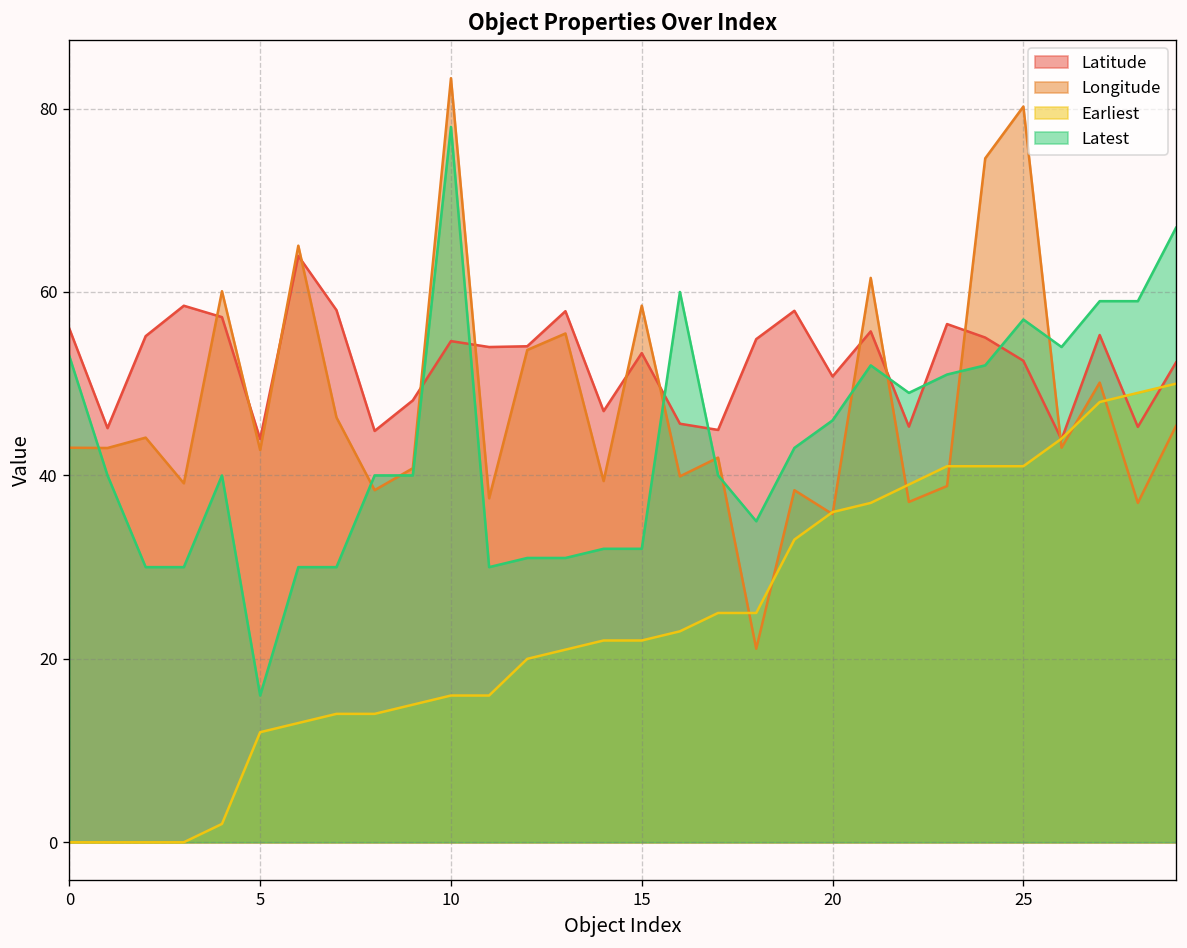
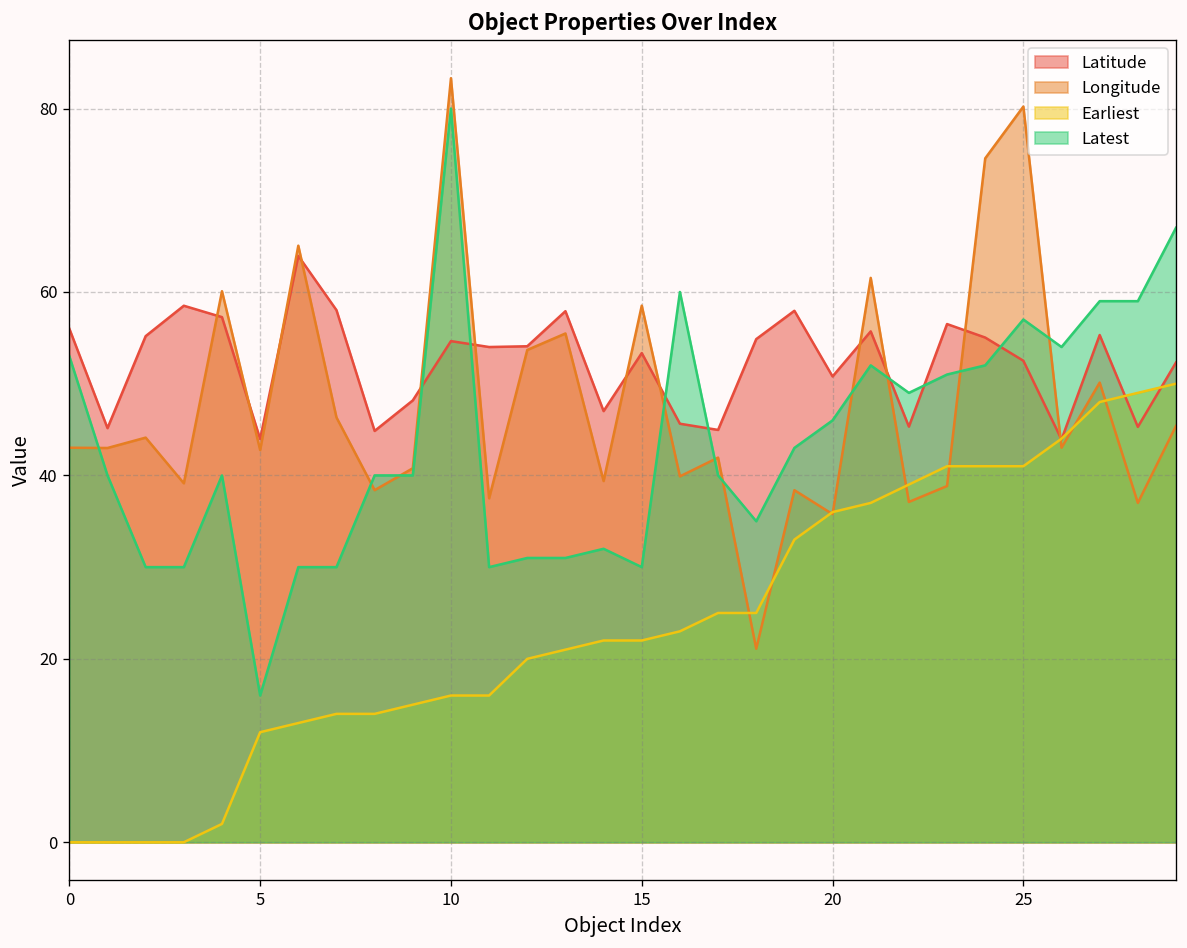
  {
    "Latest": {
      "0": 53,
      "5": 16,
-     "10": 78,
-     "15": 32,
+     "10": 80,
+     "15": 30,
      "20": 46,
      "25": 57
    }
  }
